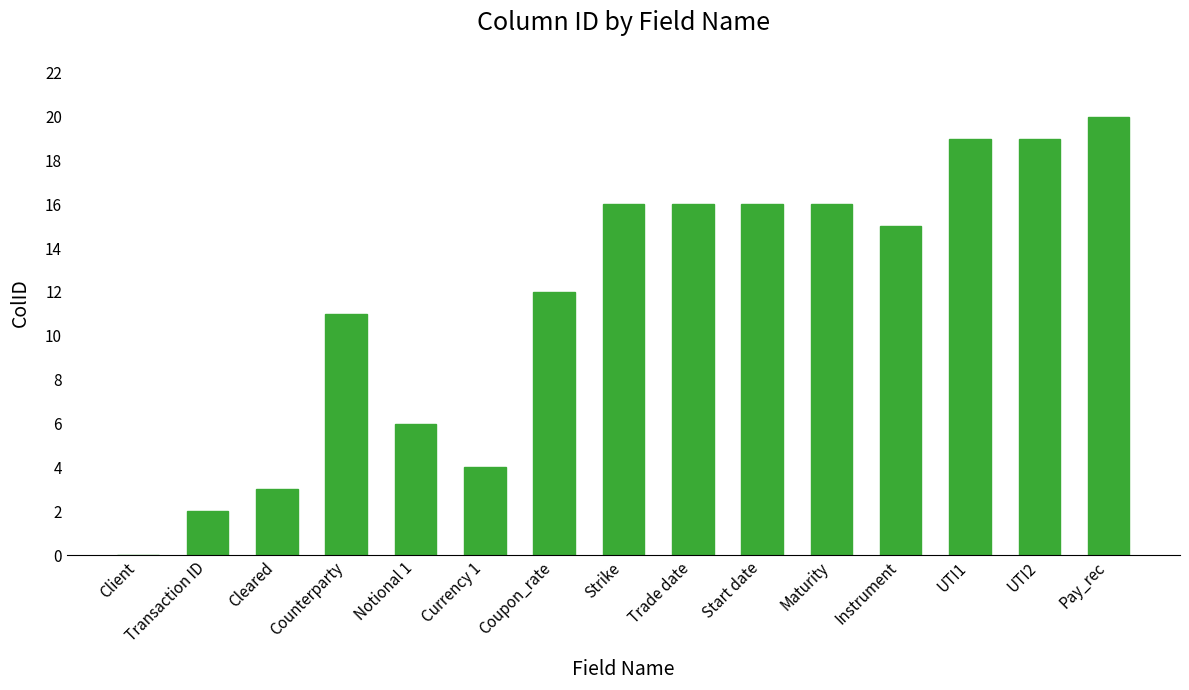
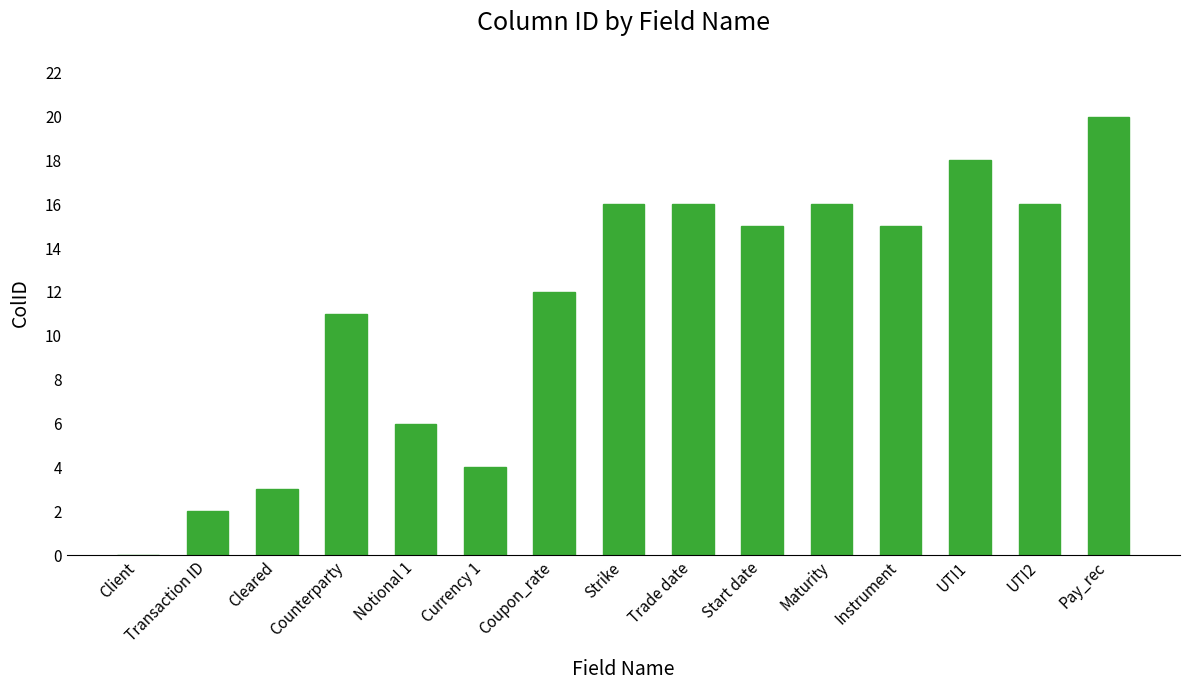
  {
    "Client": 0,
    "Transaction ID": 2,
    "Cleared": 3,
    "Counterparty": 11,
    "Notional 1": 6,
    "Currency 1": 4,
    "Coupon_rate": 12,
    "Strike": 16,
    "Trade date": 16,
-   "Start date": 16,
+   "Start date": 15,
    "Maturity": 16,
    "Instrument": 15,
-   "UTI1": 19,
-   "UTI2": 19,
+   "UTI1": 18,
+   "UTI2": 16,
    "Pay_rec": 20
  }
